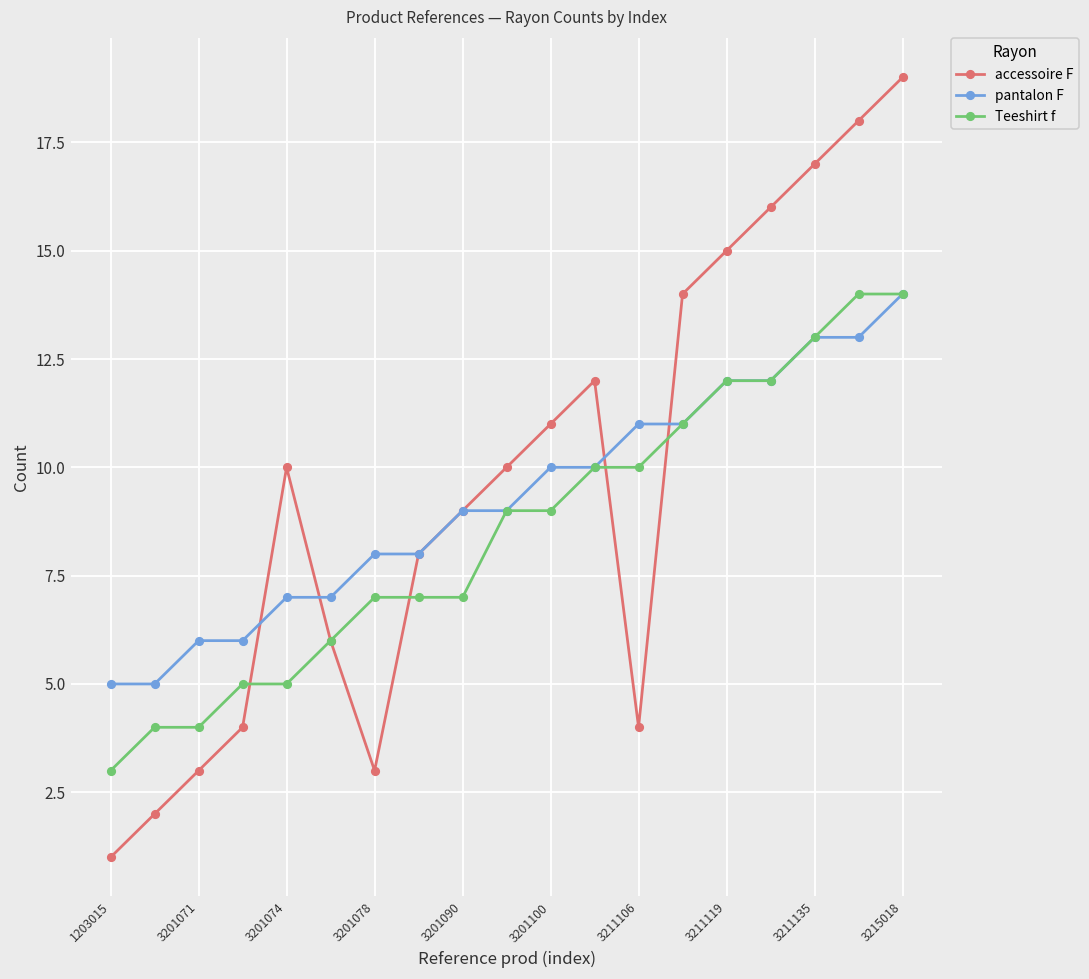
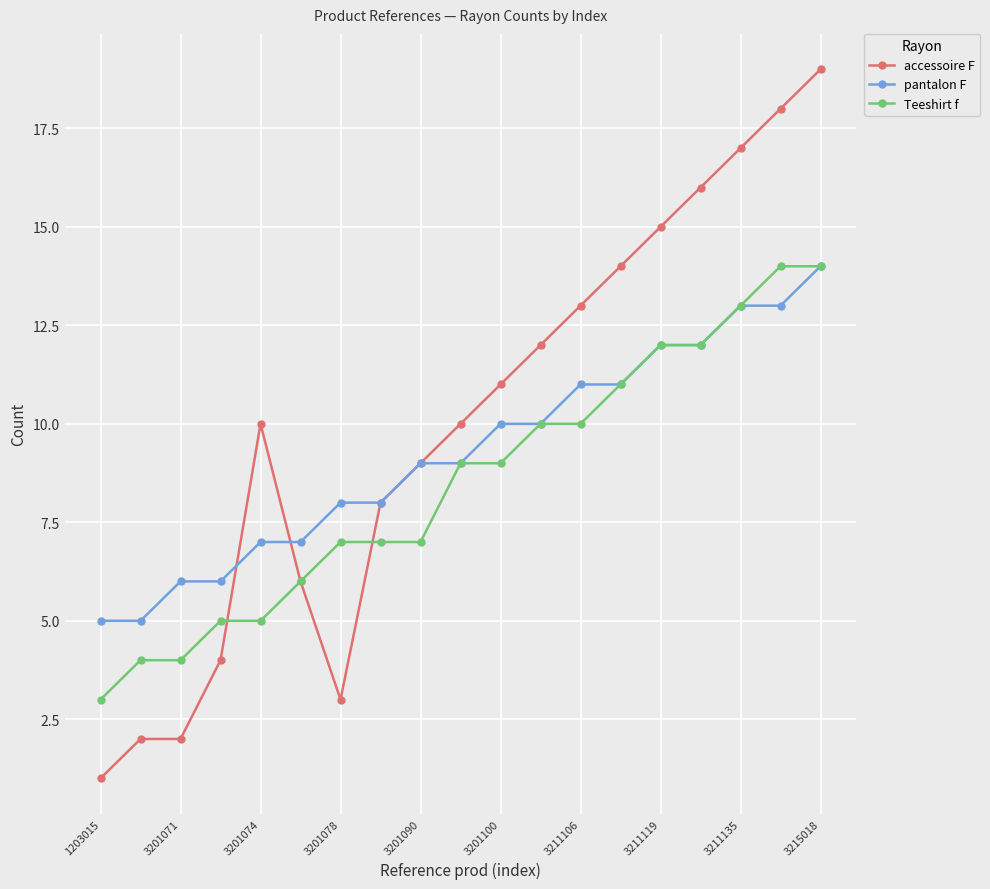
  {
    "accessoire F": {
      "1203015": 1,
-     "3201071": 3,
+     "3201071": 2,
      "3201074": 10,
      "3201078": 3,
      "3201100": 11,
-     "3211106": 4,
+     "3211106": 13,
      "3211119": 15,
      "3211135": 17,
      "3215018": 19
    },
    "pantalon F": {
      "1203015": 5,
      "3201071": 6,
      "3201074": 7,
      "3201078": 8,
      "3201100": 10,
      "3211106": 11
    },
    "Teeshirt f": {
      "1203015": 3,
      "3201071": 4,
      "3201074": 5,
      "3201078": 7,
      "3201090": 7,
      "3201100": 9,
      "3211106": 10
    }
  }
